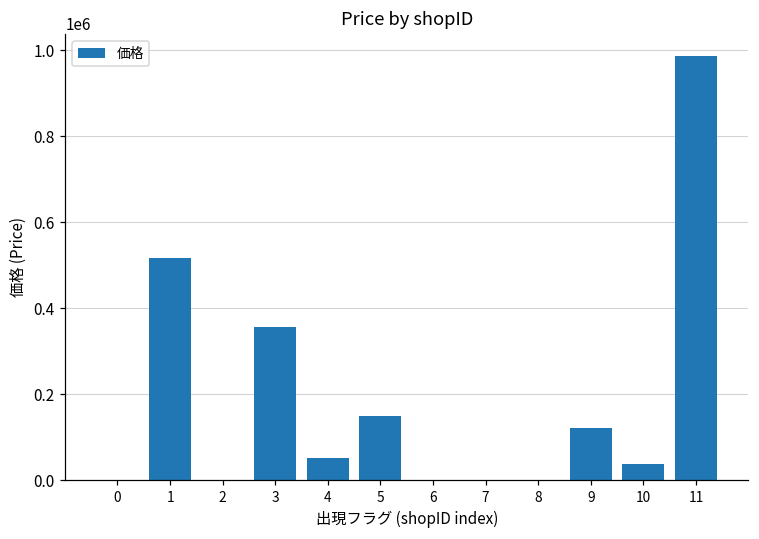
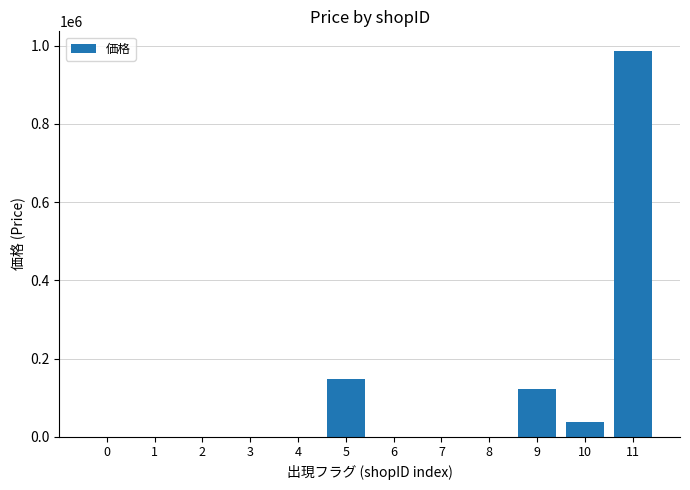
  {
    "0": 0,
-   "1": 520000,
-   "3": 360000,
-   "4": 50000,
+   "1": 0,
+   "3": 0,
+   "4": 0,
    "5": 150000,
    "9": 120000,
    "10": 40000,
    "11": 990000
  }
